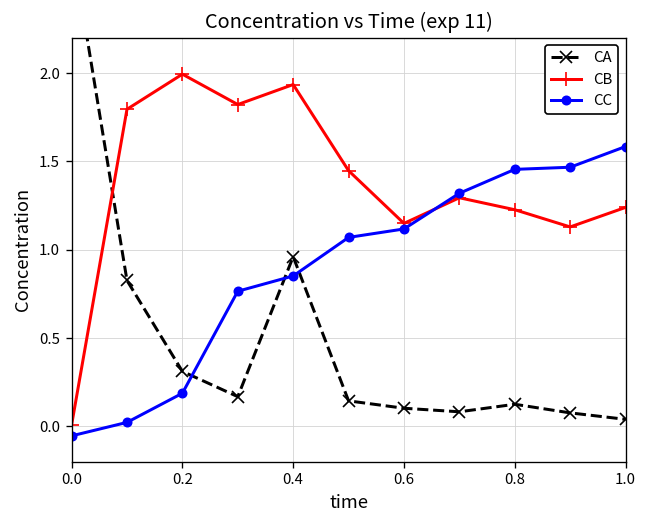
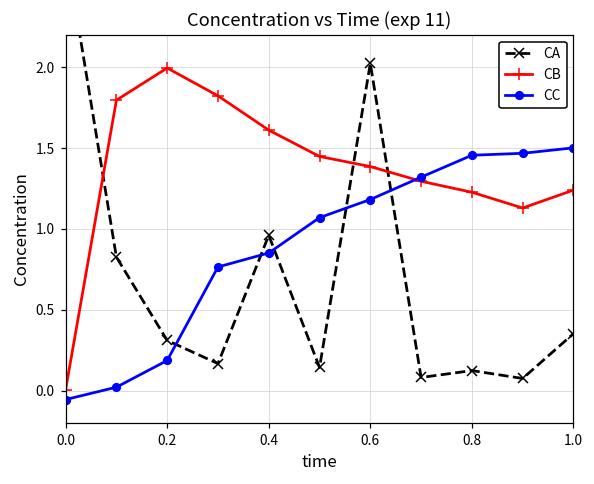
  {
    "CA": {
      "0.2": 0.31,
      "0.4": 0.96,
-     "0.6": 0.10,
+     "0.6": 2.02,
      "0.8": 0.13,
-     "1.0": 0.04
+     "1.0": 0.35
    },
    "CB": {
      "0.0": 0.01,
      "0.2": 1.99,
-     "0.4": 1.94,
-     "0.6": 1.15,
+     "0.4": 1.61,
+     "0.6": 1.39,
      "0.8": 1.23,
      "1.0": 1.24
    },
    "CC": {
      "0.0": -0.05,
      "0.2": 0.19,
      "0.4": 0.85,
-     "0.6": 1.12,
+     "0.6": 1.18,
      "0.8": 1.46,
-     "1.0": 1.58
+     "1.0": 1.50
    }
  }
